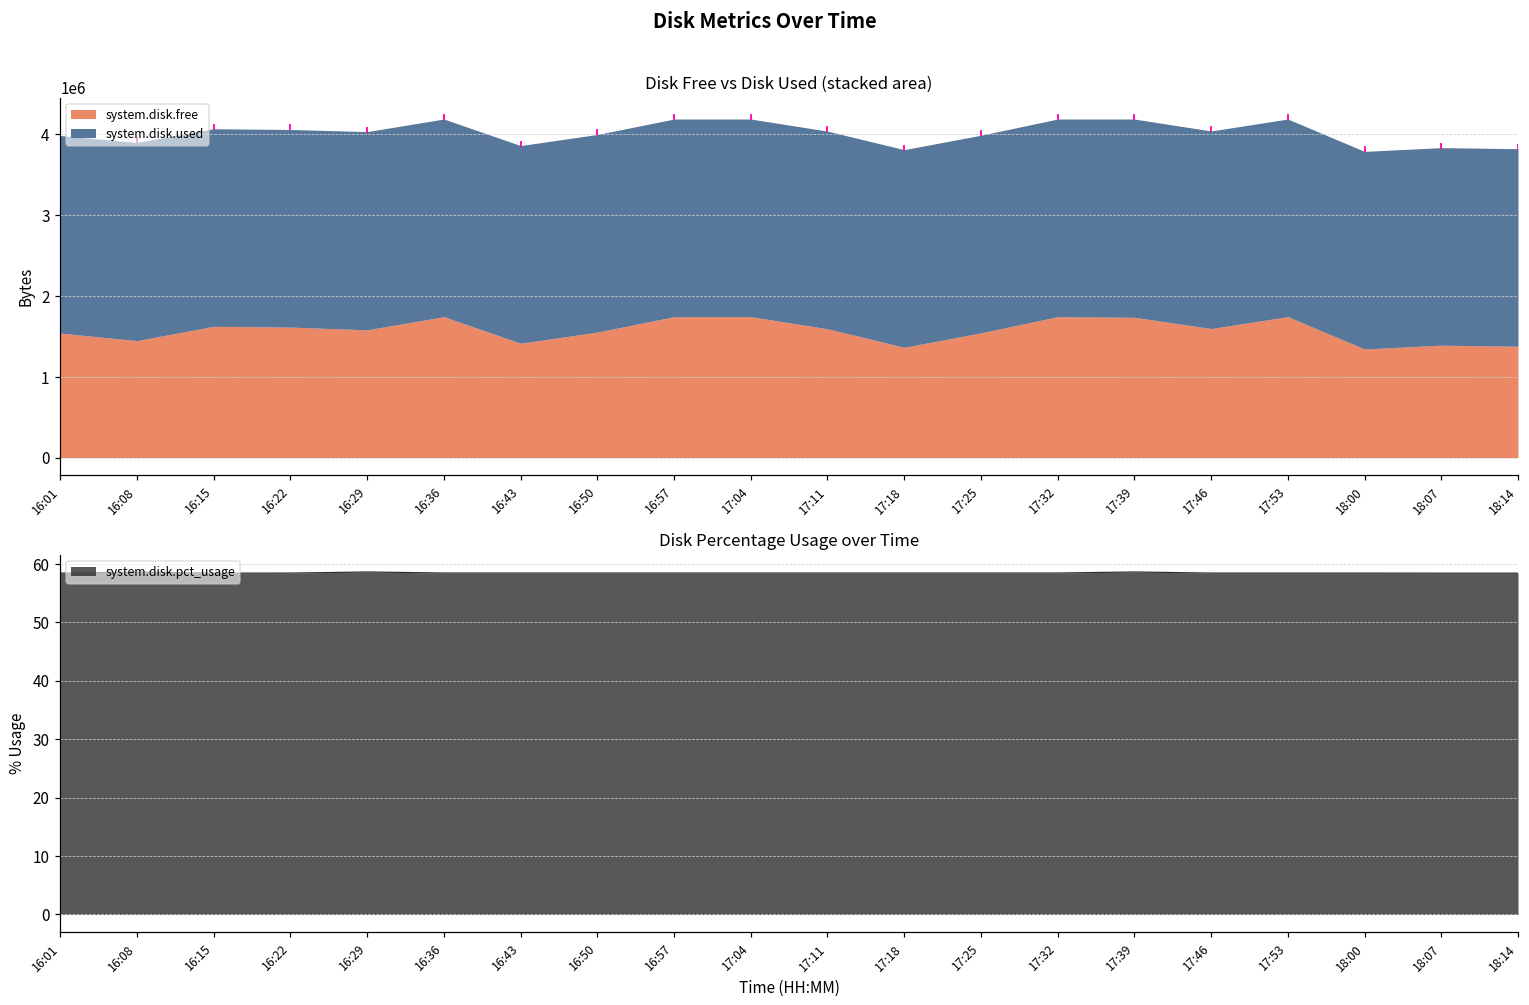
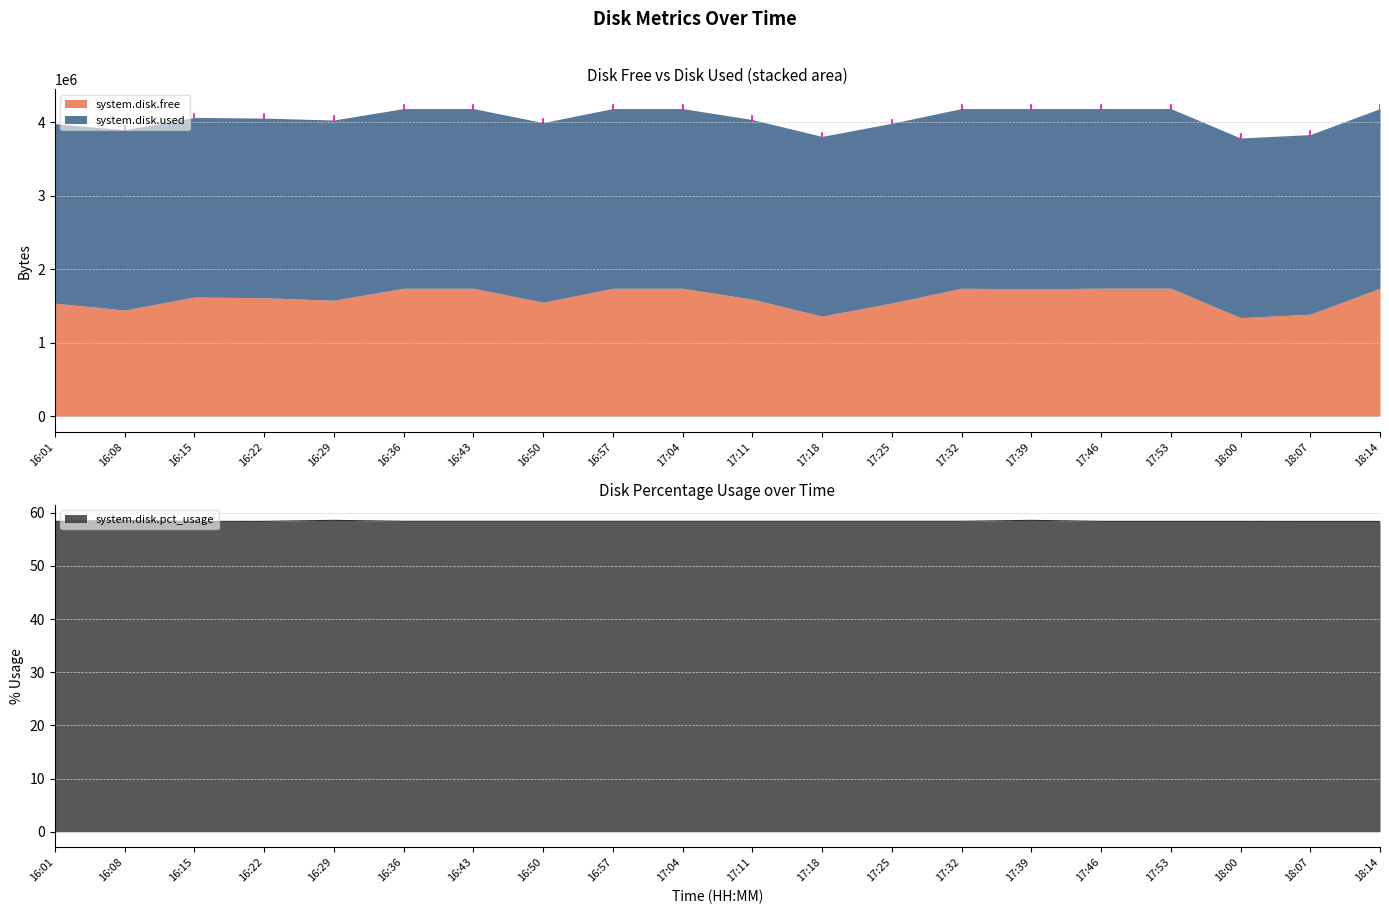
  {
    "Disk Free vs Disk Used (stacked area)": {
      "system.disk.free": {
        "16:01": 1500000,
        "16:08": 1400000,
        "16:15": 1600000,
        "16:22": 1600000,
        "16:29": 1600000,
        "16:36": 1700000,
-       "16:43": 1400000,
+       "16:43": 1700000,
        "16:50": 1600000,
        "16:57": 1700000,
        "17:04": 1700000,
        "17:11": 1600000,
        "17:18": 1400000,
        "17:25": 1500000,
        "17:32": 1700000,
        "17:39": 1700000,
-       "17:46": 1600000,
+       "17:46": 1700000,
        "17:53": 1700000,
        "18:00": 1300000,
        "18:07": 1400000,
-       "18:14": 1400000
+       "18:14": 1700000
      }
    },
    "Disk Percentage Usage over Time": {
      "16:01": 58,
      "16:22": 58,
      "16:29": 59,
      "16:36": 58,
      "16:43": 58,
      "16:50": 58,
      "16:57": 58,
      "17:04": 58,
      "17:11": 58,
      "17:18": 58,
      "17:25": 58,
      "17:32": 58,
      "17:39": 59,
      "17:46": 58,
      "17:53": 58,
      "18:00": 58,
      "18:07": 58,
      "18:14": 58
    }
  }
